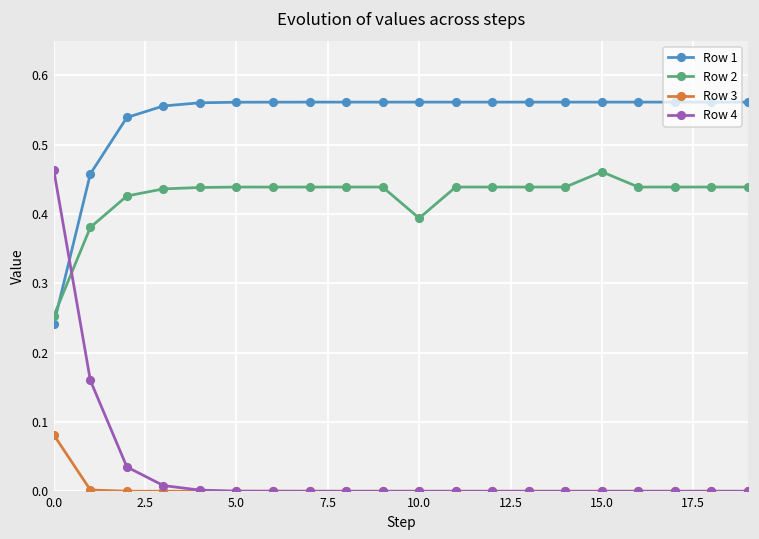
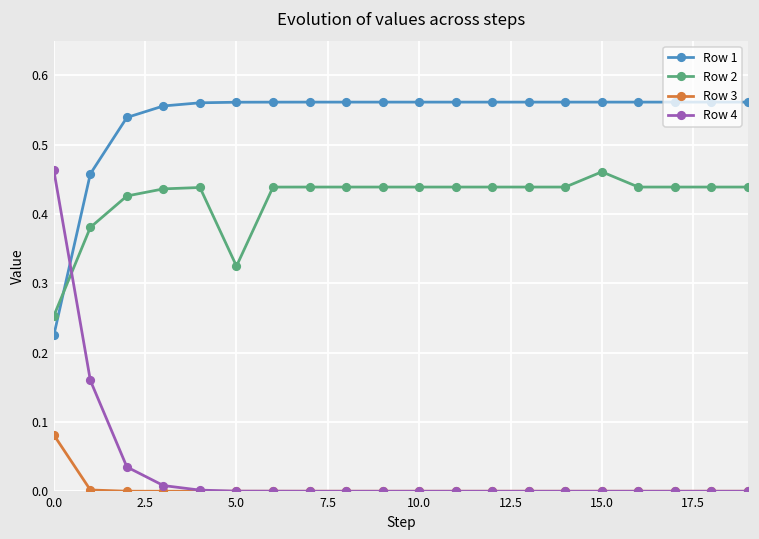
  {
    "Row 1": {
-     "0.0": 0.24,
+     "0.0": 0.22,
      "5.0": 0.56,
      "10.0": 0.56,
      "15.0": 0.56
    },
    "Row 2": {
      "0.0": 0.25,
-     "5.0": 0.44,
-     "10.0": 0.39,
+     "5.0": 0.32,
+     "10.0": 0.44,
      "15.0": 0.46
    },
    "Row 3": {
      "0.0": 0.08
    },
    "Row 4": {
      "0.0": 0.46
    }
  }
